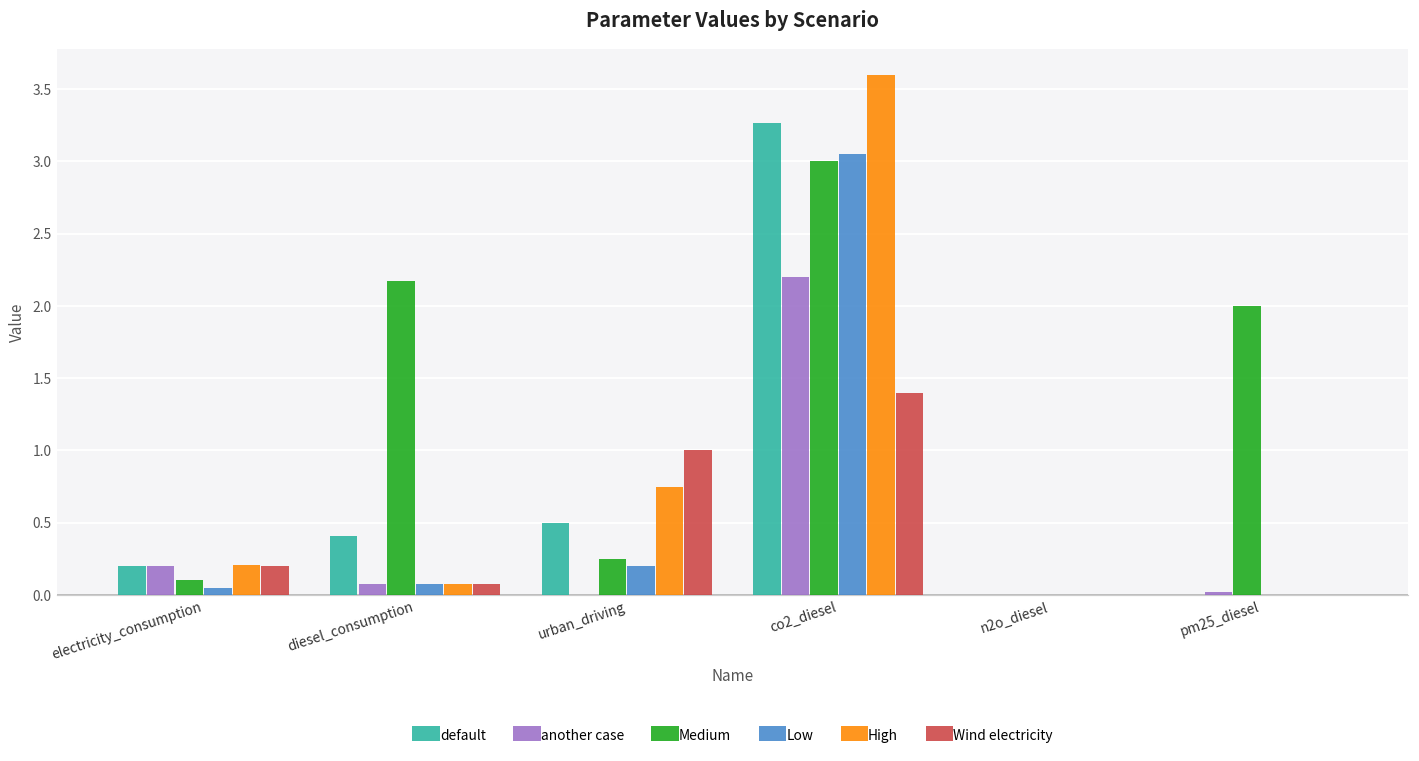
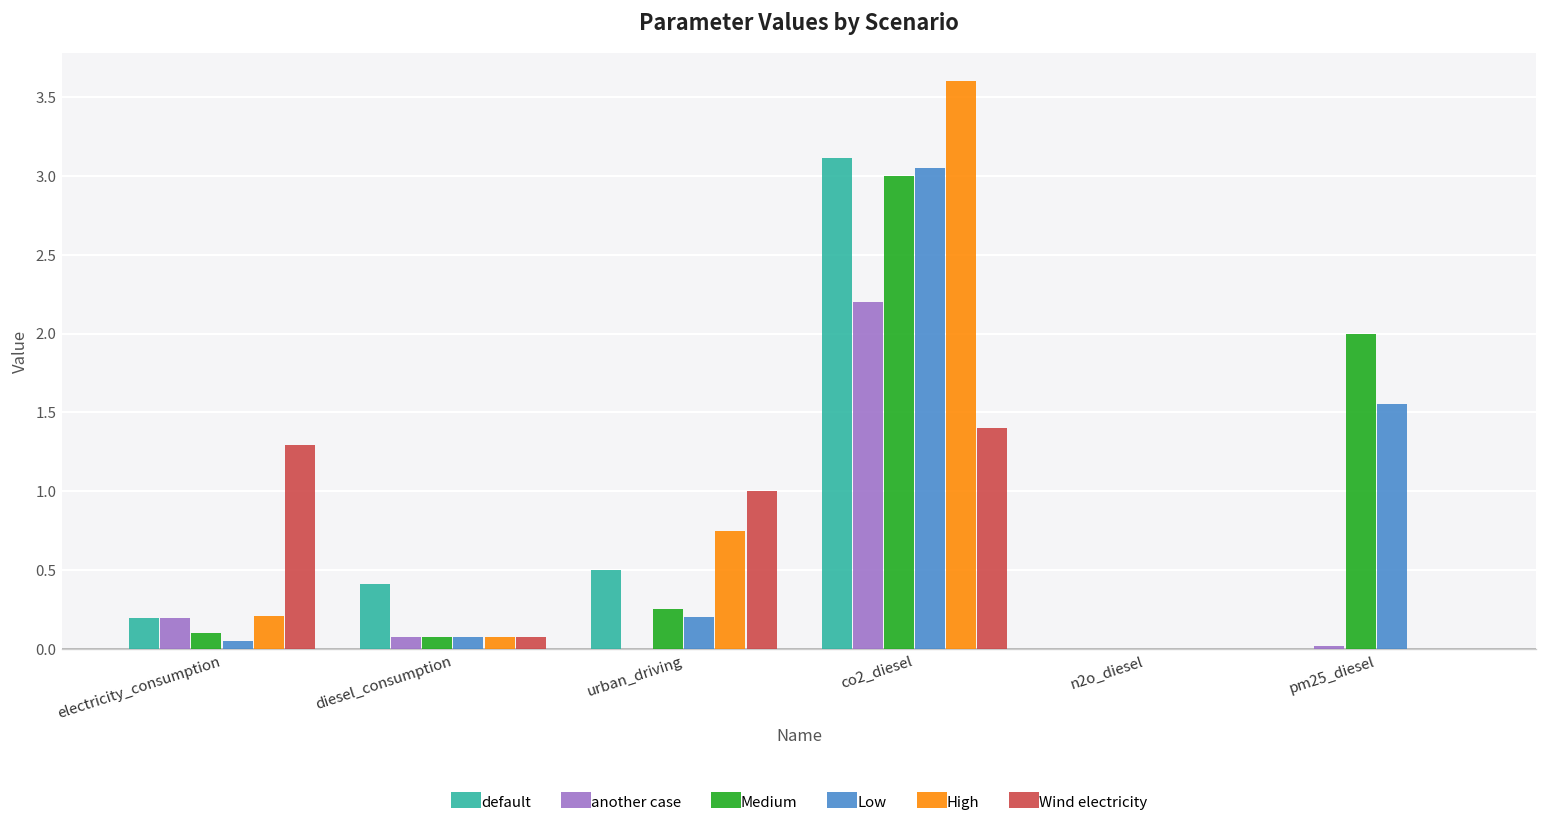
  {
    "default": {
      "electricity_consumption": 0.20,
      "diesel_consumption": 0.41,
      "urban_driving": 0.50,
-     "co2_diesel": 3.27
+     "co2_diesel": 3.11
    },
    "another case": {
      "electricity_consumption": 0.20,
      "diesel_consumption": 0.08,
      "urban_driving": 0.00,
      "co2_diesel": 2.20,
      "pm25_diesel": 0.02
    },
    "Medium": {
      "electricity_consumption": 0.10,
-     "diesel_consumption": 2.17,
+     "diesel_consumption": 0.08,
      "urban_driving": 0.25,
      "co2_diesel": 3.00,
      "pm25_diesel": 2.00
    },
    "Low": {
      "electricity_consumption": 0.05,
      "diesel_consumption": 0.08,
      "urban_driving": 0.20,
      "co2_diesel": 3.05,
-     "pm25_diesel": 0.00
+     "pm25_diesel": 1.55
    },
    "High": {
      "electricity_consumption": 0.21,
      "diesel_consumption": 0.08,
      "urban_driving": 0.75,
      "co2_diesel": 3.60
    },
    "Wind electricity": {
-     "electricity_consumption": 0.20,
+     "electricity_consumption": 1.29,
      "diesel_consumption": 0.08,
      "urban_driving": 1.00,
      "co2_diesel": 1.40
    }
  }
